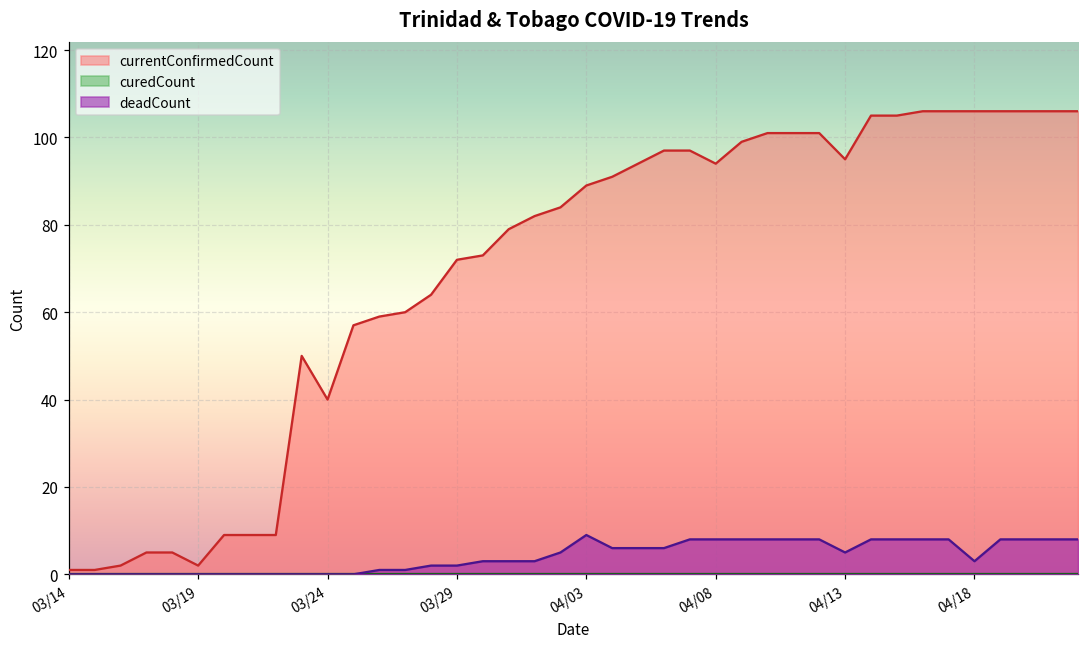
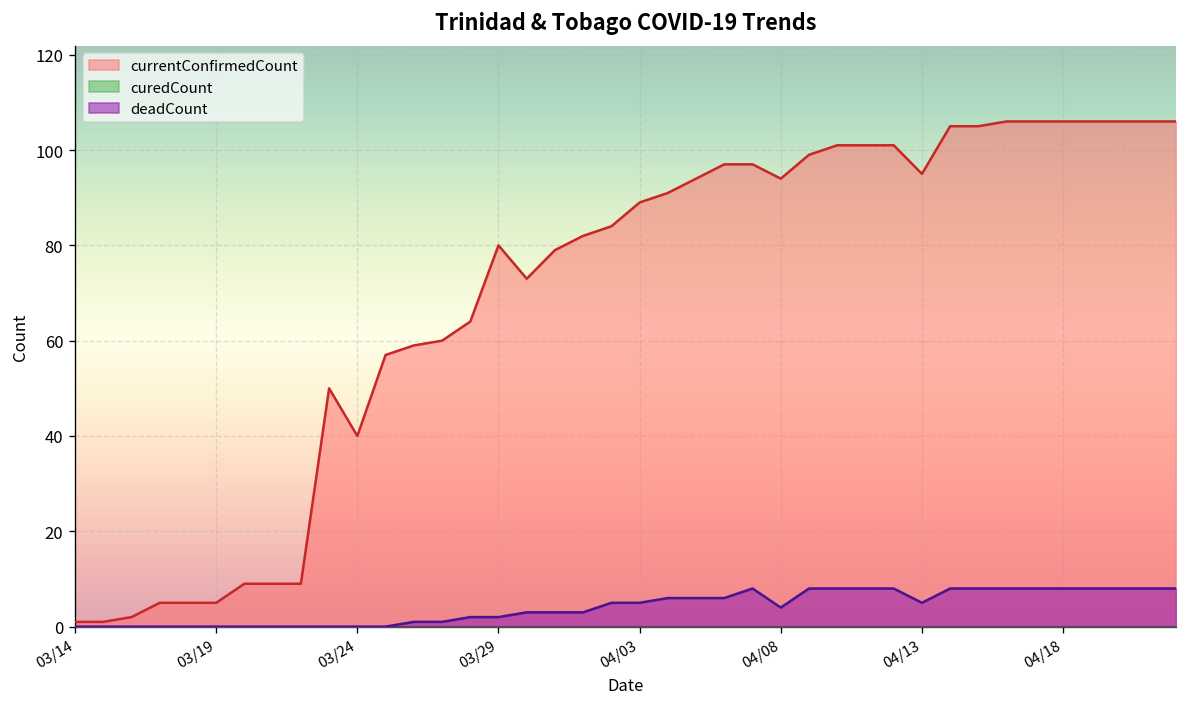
  {
    "currentConfirmedCount": {
      "03/14": 1,
-     "03/19": 2,
+     "03/19": 5,
      "03/24": 40,
-     "03/29": 72,
+     "03/29": 80,
      "04/03": 89,
      "04/08": 94,
      "04/13": 95,
      "04/18": 106
    },
    "curedCount": {
      "03/29": 0,
      "04/03": 0,
      "04/08": 0,
      "04/13": 0,
      "04/18": 0
    },
    "deadCount": {
      "03/29": 2,
-     "04/03": 9,
-     "04/08": 8,
+     "04/03": 5,
+     "04/08": 4,
      "04/13": 5,
-     "04/18": 3
+     "04/18": 8
    }
  }
